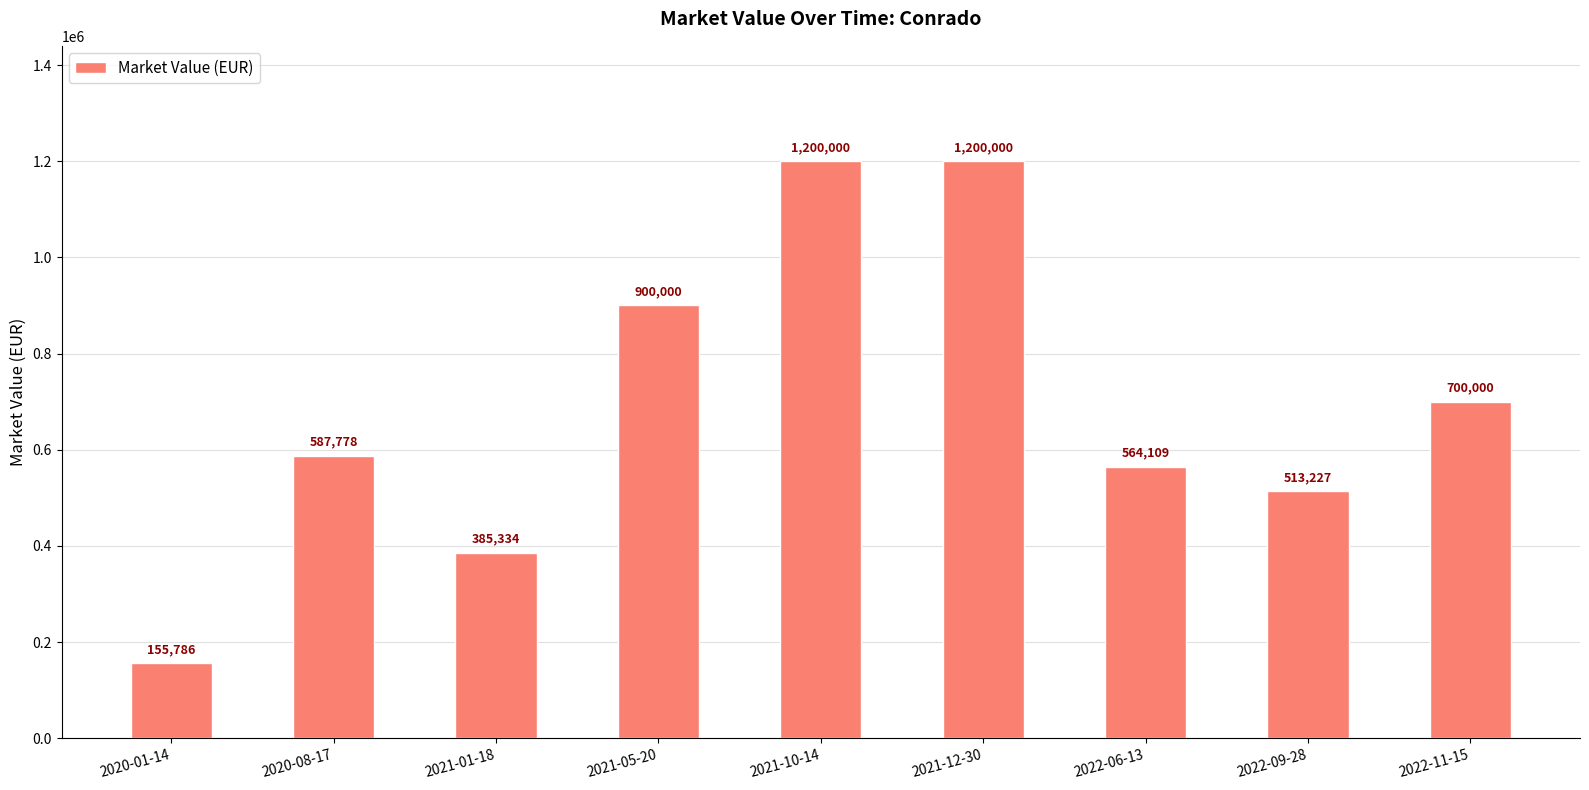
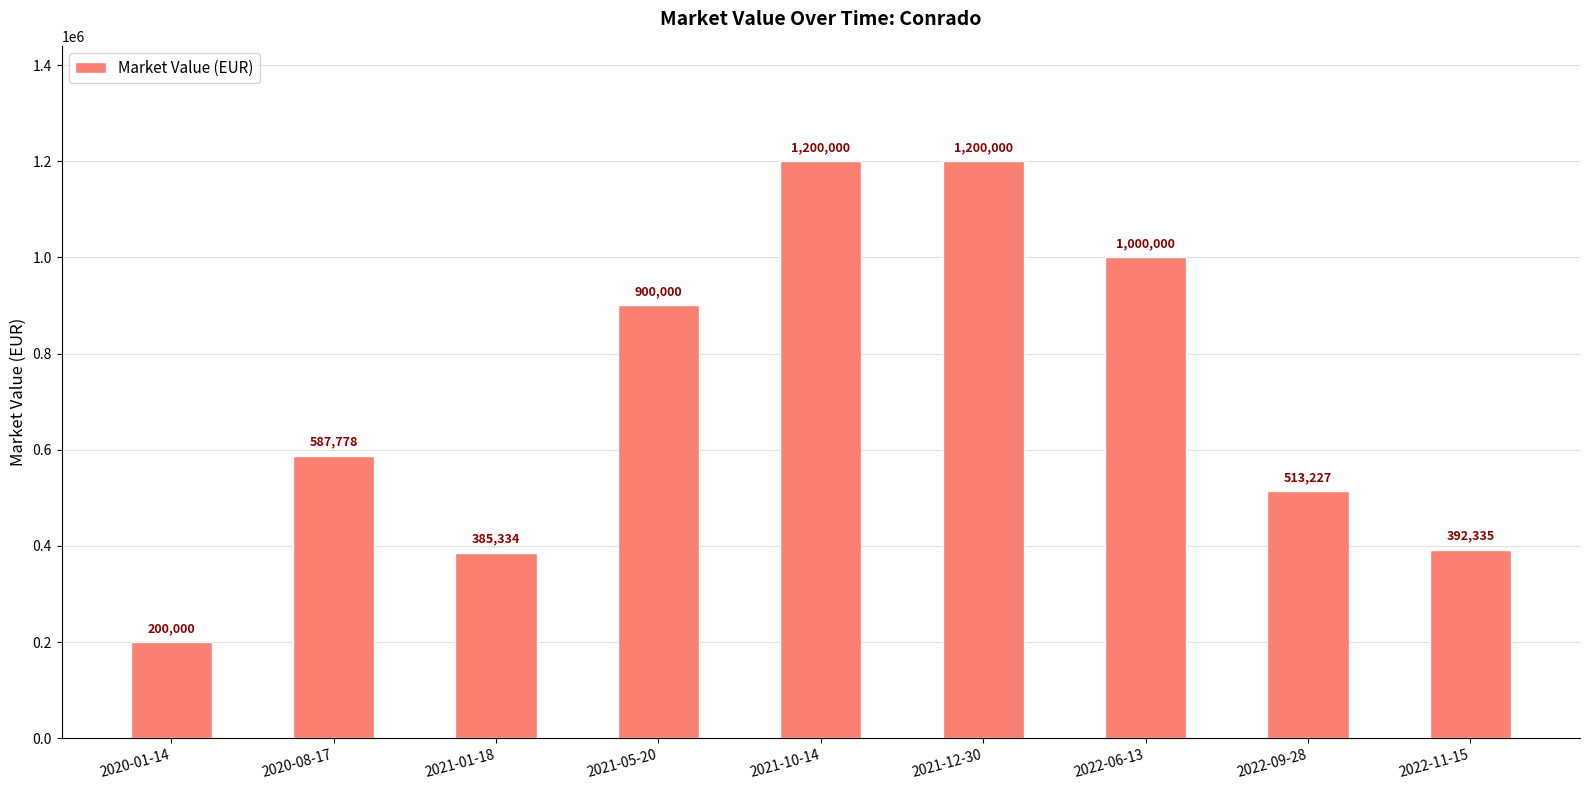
  {
-   "2020-01-14": "155,786",
+   "2020-01-14": "200,000",
    "2020-08-17": "587,778",
    "2021-01-18": "385,334",
    "2021-05-20": "900,000",
    "2021-10-14": "1,200,000",
    "2021-12-30": "1,200,000",
-   "2022-06-13": "564,109",
+   "2022-06-13": "1,000,000",
    "2022-09-28": "513,227",
-   "2022-11-15": "700,000"
+   "2022-11-15": "392,335"
  }
